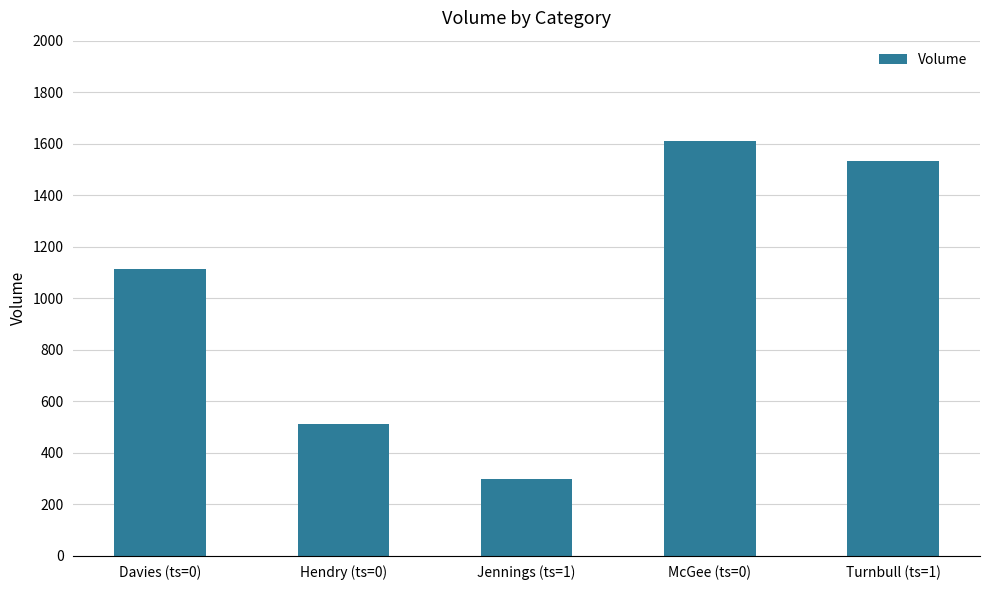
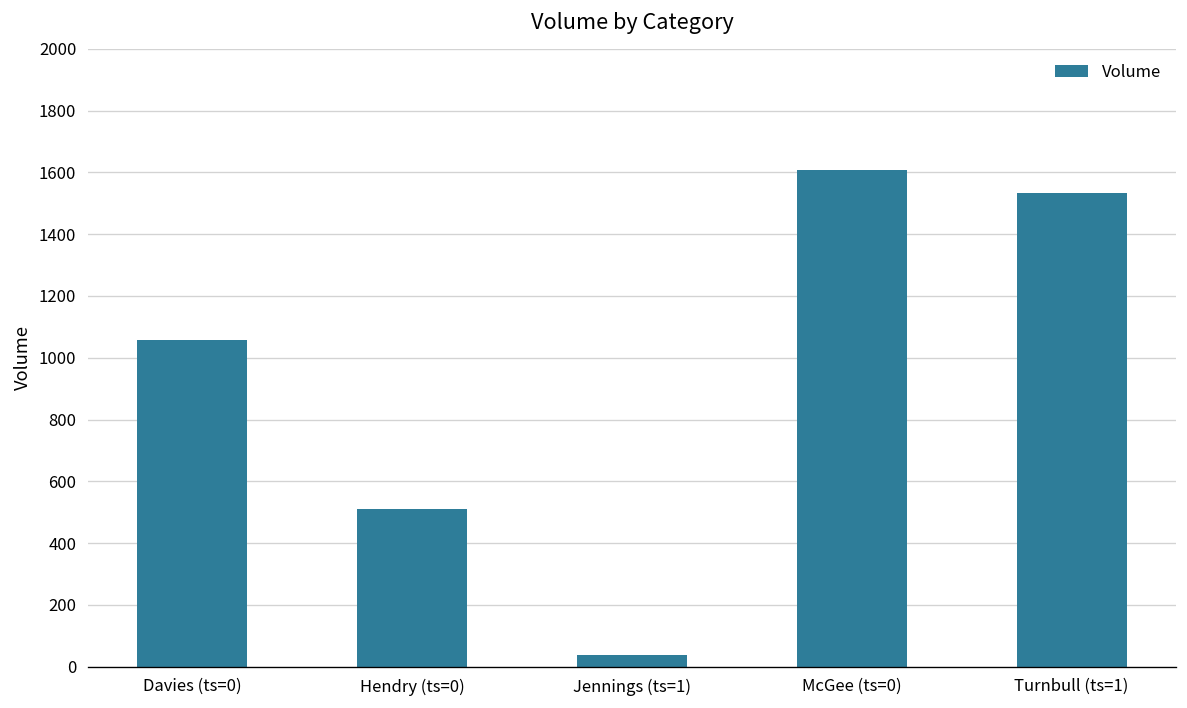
  {
-   "Davies (ts=0)": 1110,
+   "Davies (ts=0)": 1060,
    "Hendry (ts=0)": 510,
-   "Jennings (ts=1)": 300,
+   "Jennings (ts=1)": 40,
    "McGee (ts=0)": 1610,
    "Turnbull (ts=1)": 1530
  }
